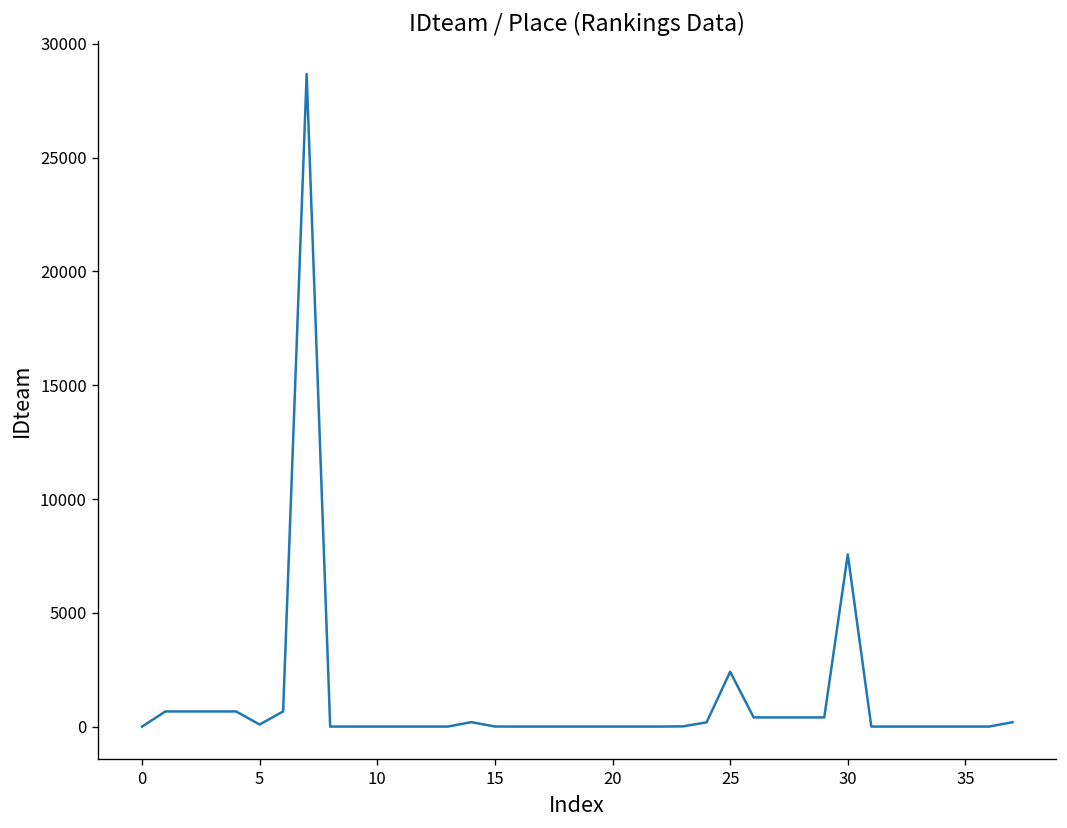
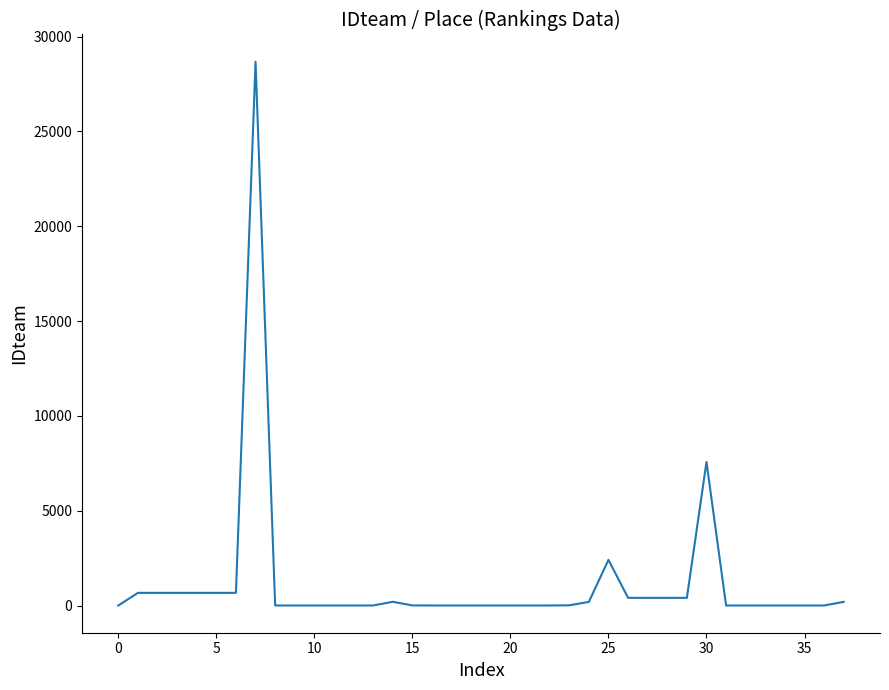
  {
    "0": 0,
-   "5": 100,
+   "5": 700,
    "10": 0,
    "15": 0,
    "20": 0,
    "25": 2400,
    "30": 7600,
    "35": 0
  }
